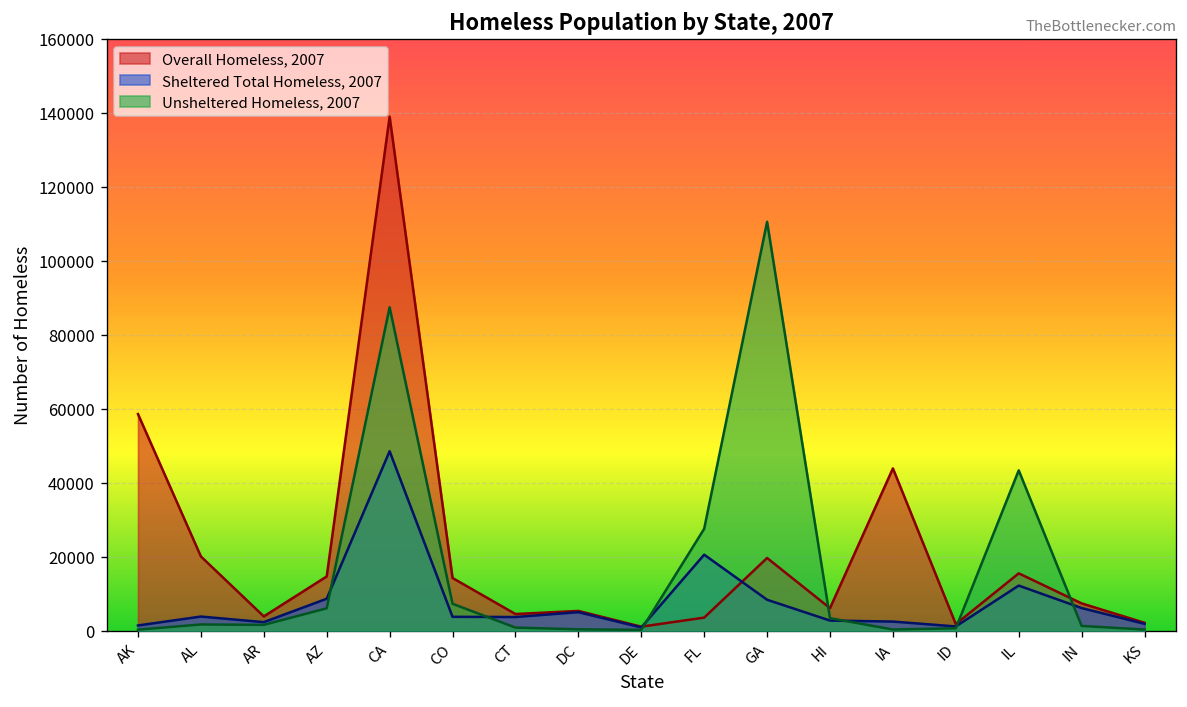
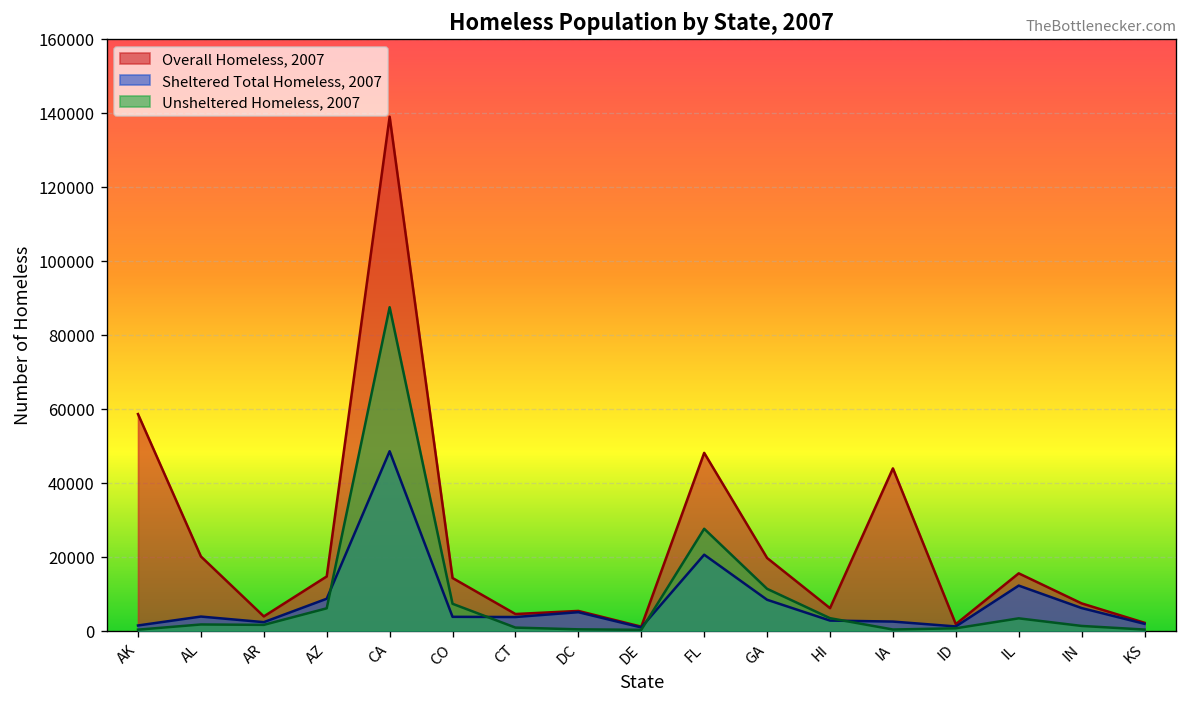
  {
    "Overall Homeless, 2007": {
      "AK": 59000,
      "AL": 20000,
      "AR": 4000,
      "AZ": 15000,
      "CA": 139000,
      "CO": 14000,
-     "FL": 4000,
+     "FL": 48000,
      "GA": 20000,
      "HI": 6000,
      "IA": 44000,
      "IL": 15000,
      "IN": 7000
    },
    "Sheltered Total Homeless, 2007": {
      "AK": 1000,
      "AL": 4000,
      "AZ": 9000,
      "CA": 49000,
      "CO": 4000,
      "FL": 21000,
      "GA": 8000,
      "IA": 2000,
      "IL": 12000,
      "IN": 6000
    },
    "Unsheltered Homeless, 2007": {
      "AK": 0,
      "AL": 2000,
      "AZ": 6000,
      "CA": 87000,
      "CO": 7000,
      "CT": 1000,
      "DC": 0,
      "FL": 28000,
-     "GA": 111000,
+     "GA": 11000,
      "IA": 0,
-     "IL": 43000,
+     "IL": 3000,
      "IN": 1000,
      "KS": 0
    }
  }
